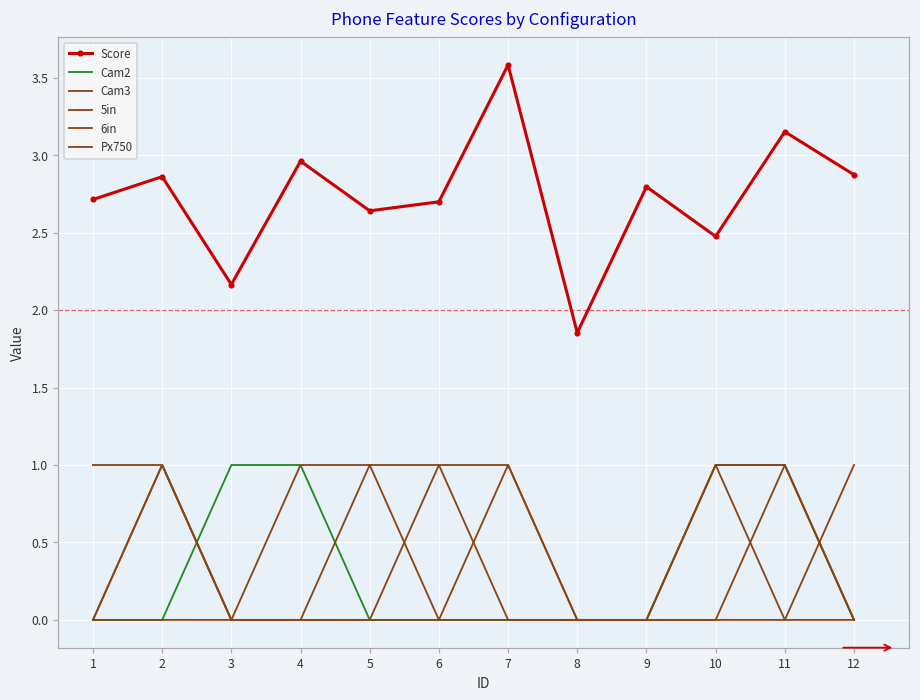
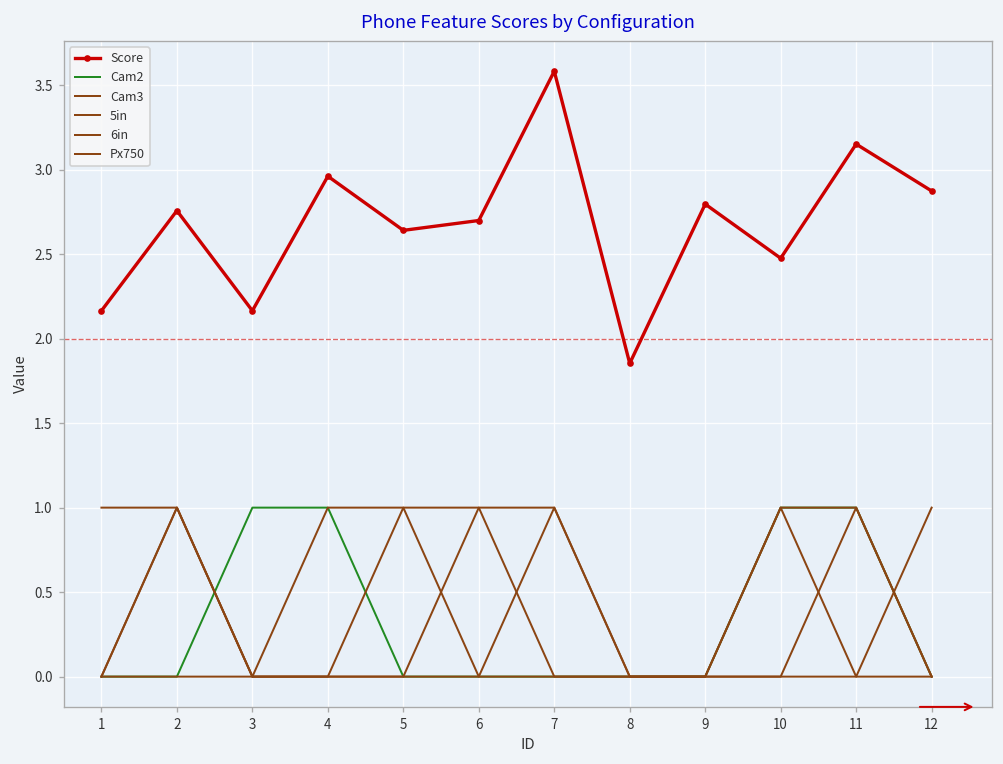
  {
    "Score": {
-     "1": 2.71,
-     "2": 2.86,
+     "1": 2.17,
+     "2": 2.76,
      "3": 2.17,
      "4": 2.96,
      "5": 2.64,
      "6": 2.70,
      "7": 3.58,
      "8": 1.85,
      "9": 2.80,
      "10": 2.48,
      "11": 3.15,
      "12": 2.87
    },
    "Cam2": {
      "3": 1.00
    }
  }
